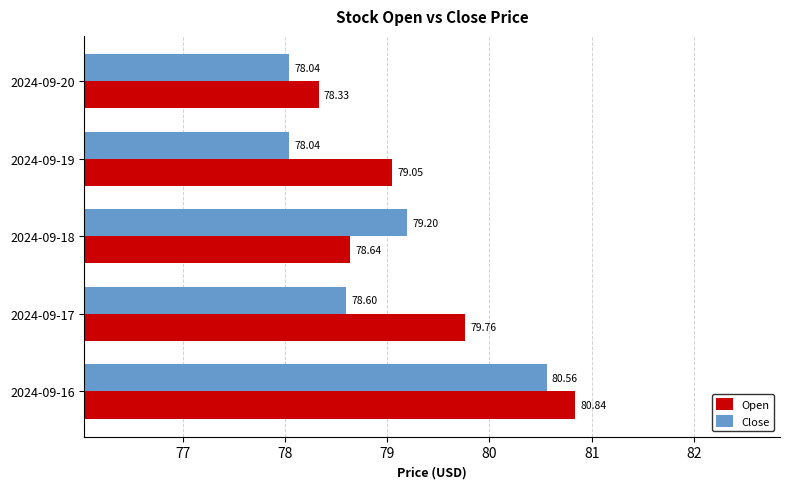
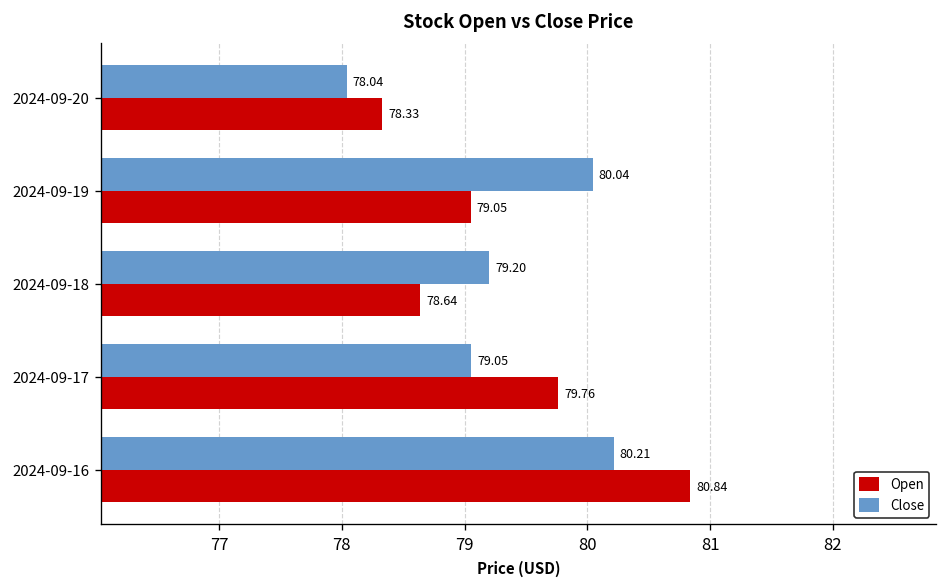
  {
    "Open": {
      "2024-09-20": 78.33,
      "2024-09-19": 79.05,
      "2024-09-18": 78.64,
      "2024-09-17": 79.76,
      "2024-09-16": 80.84
    },
    "Close": {
      "2024-09-20": 78.04,
-     "2024-09-19": 78.04,
+     "2024-09-19": 80.04,
      "2024-09-18": 79.20,
-     "2024-09-17": 78.60,
-     "2024-09-16": 80.56
+     "2024-09-17": 79.05,
+     "2024-09-16": 80.21
    }
  }
